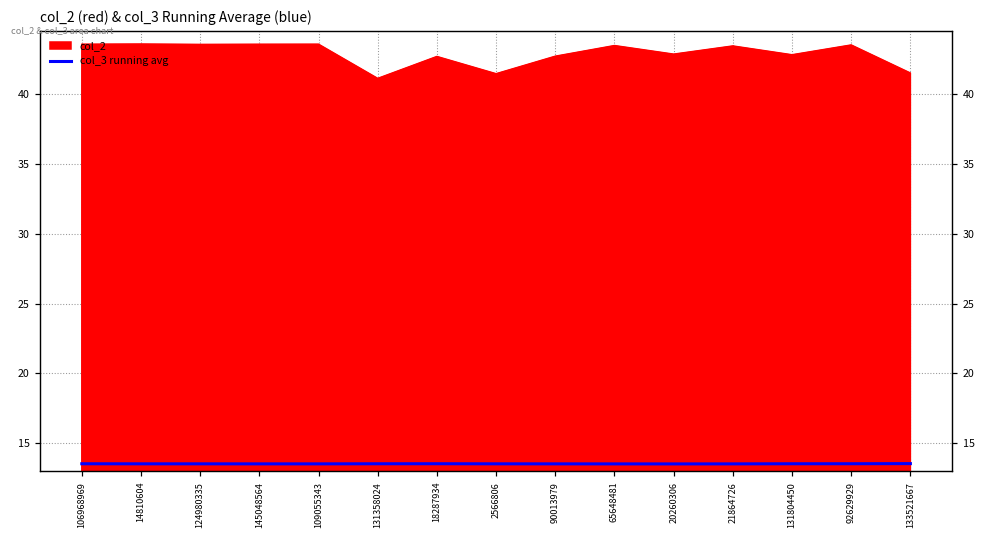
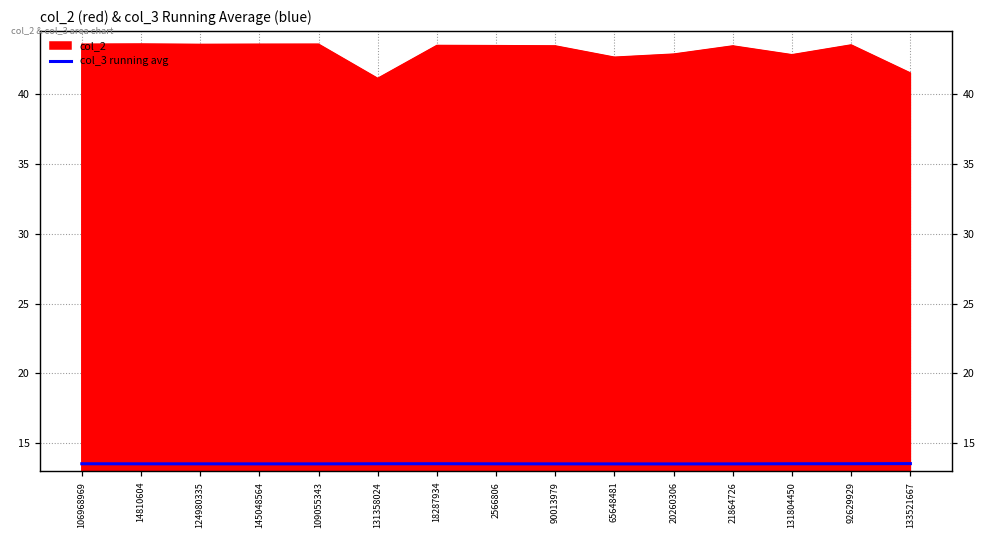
  {
    "col_2": {
      "106968969": 43.6,
      "14810604": 43.6,
      "124980335": 43.6,
      "145048564": 43.6,
      "109055343": 43.6,
      "131358024": 41.1,
-     "18287934": 42.7,
-     "2566806": 41.5,
-     "90013979": 42.7,
-     "65648481": 43.5,
+     "18287934": 43.5,
+     "2566806": 43.5,
+     "90013979": 43.5,
+     "65648481": 42.7,
      "20260306": 42.9,
      "21864726": 43.5,
      "131804450": 42.8,
      "92629929": 43.5,
      "133521667": 41.5
    },
    "col_3 running avg": {
      "106968969": 13.5,
      "14810604": 13.5,
      "124980335": 13.5,
      "145048564": 13.5,
      "109055343": 13.5,
      "131358024": 13.5,
      "18287934": 13.5,
      "2566806": 13.5,
      "90013979": 13.5,
      "65648481": 13.5,
      "20260306": 13.5,
      "21864726": 13.5,
      "131804450": 13.5,
      "92629929": 13.5,
      "133521667": 13.5
    }
  }
